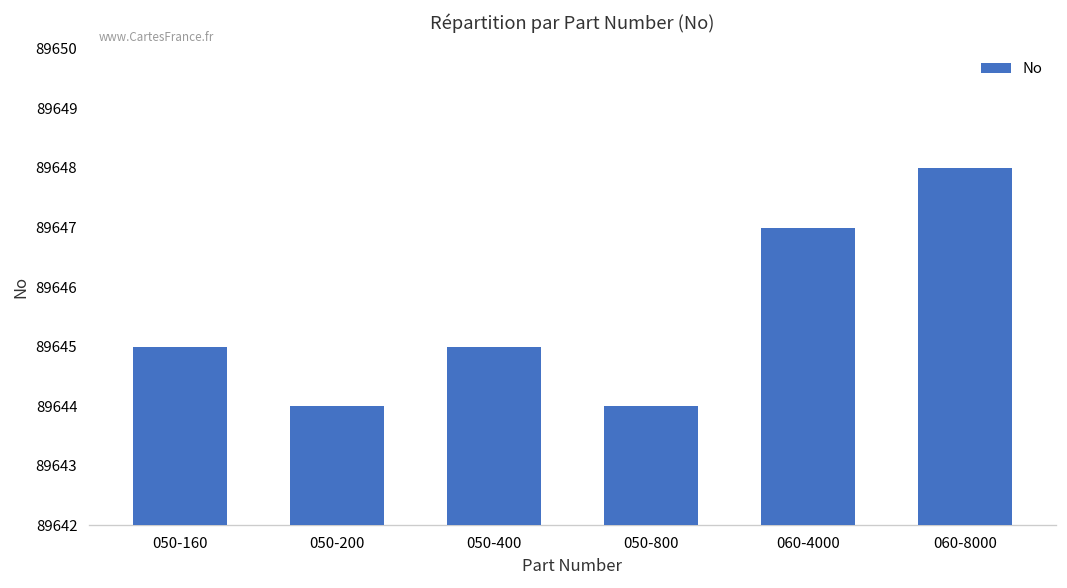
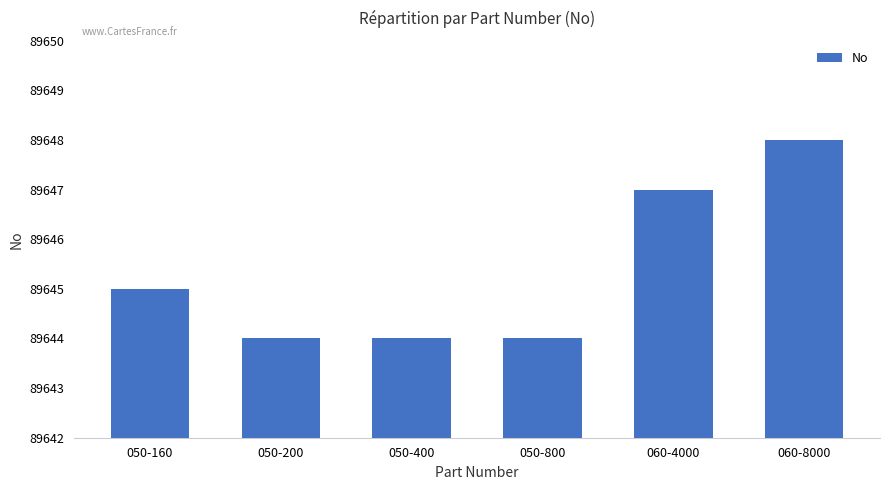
  {
    "050-160": 89645,
    "050-200": 89644,
-   "050-400": 89645,
+   "050-400": 89644,
    "050-800": 89644,
    "060-4000": 89647,
    "060-8000": 89648
  }
